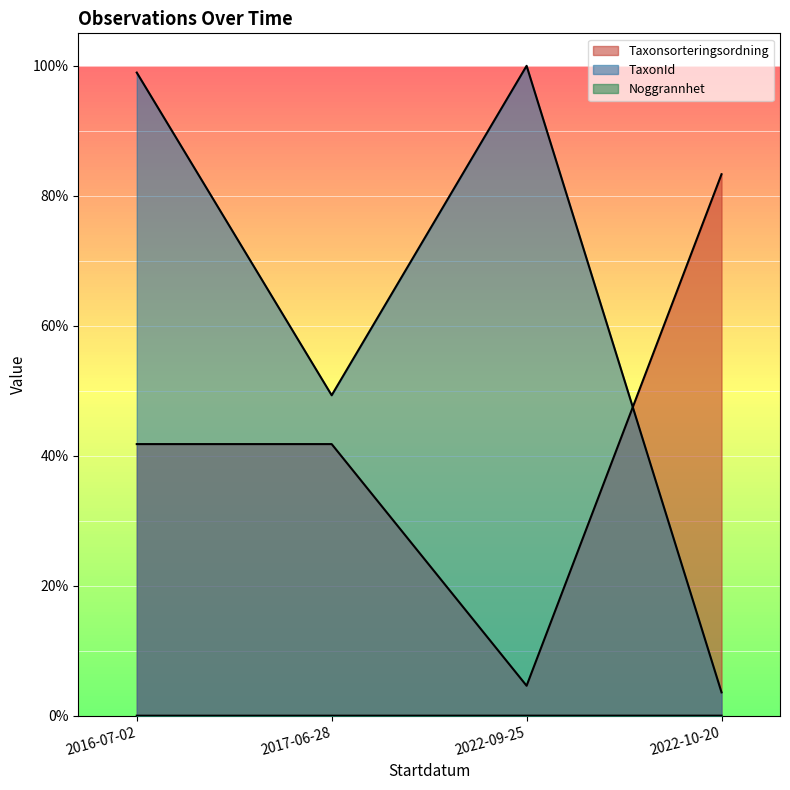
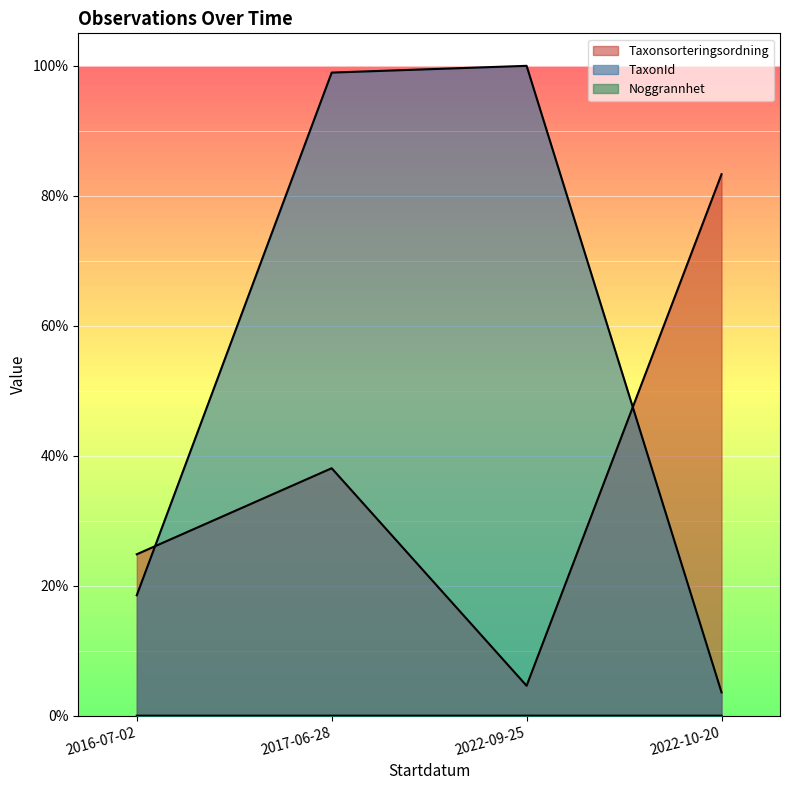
  {
    "Taxonsorteringsordning": {
-     "2016-07-02": "42%",
-     "2017-06-28": "42%",
+     "2016-07-02": "25%",
+     "2017-06-28": "38%",
      "2022-09-25": "5%",
      "2022-10-20": "83%"
    },
    "TaxonId": {
-     "2016-07-02": "99%",
-     "2017-06-28": "49%",
+     "2016-07-02": "19%",
+     "2017-06-28": "99%",
      "2022-09-25": "100%",
      "2022-10-20": "4%"
    },
    "Noggrannhet": {
      "2016-07-02": "0%",
      "2017-06-28": "0%",
      "2022-09-25": "0%",
      "2022-10-20": "0%"
    }
  }
